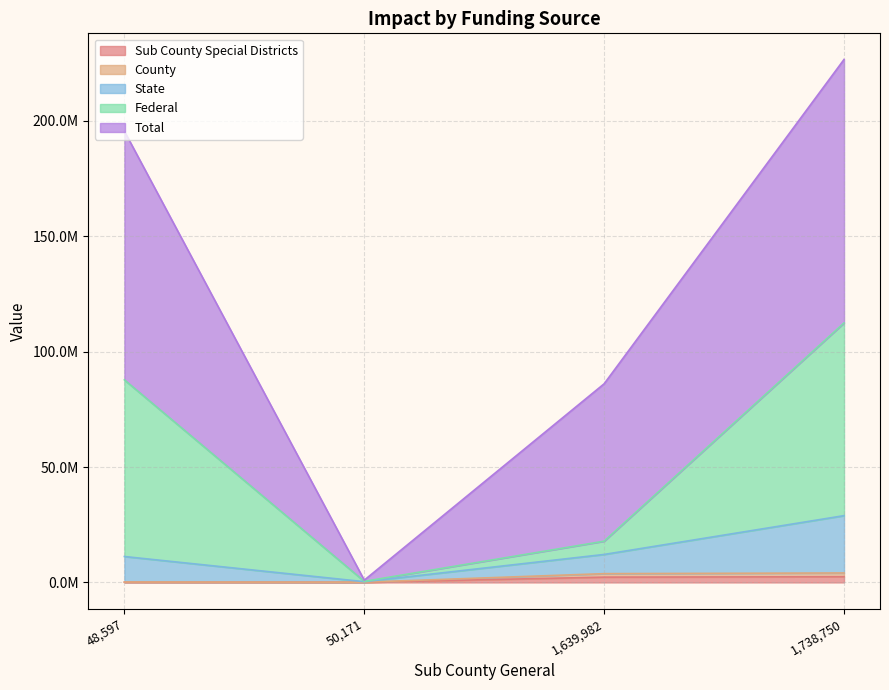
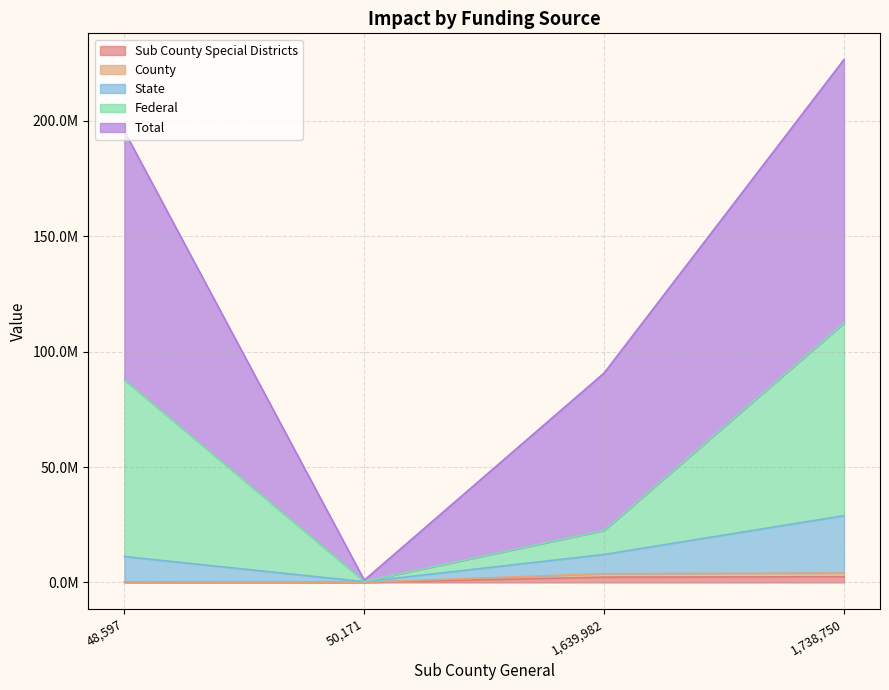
  {
    "State": {
      "48,597": 11000000,
      "1,639,982": 8000000,
      "1,738,750": 25000000
    },
    "Federal": {
      "48,597": 77000000,
-     "1,639,982": 6000000,
+     "1,639,982": 10000000,
      "1,738,750": 83000000
    },
    "Total": {
      "1,639,982": 68000000,
      "1,738,750": 114000000
    }
  }
